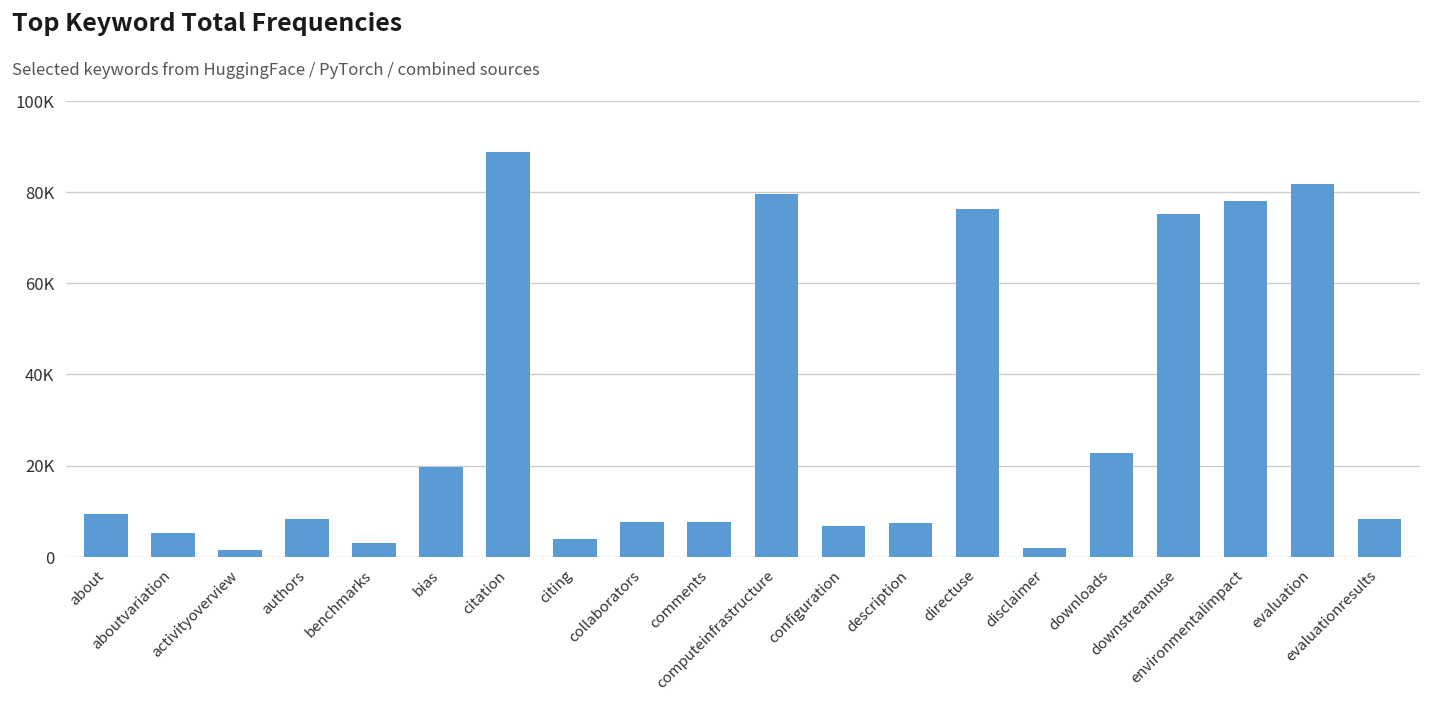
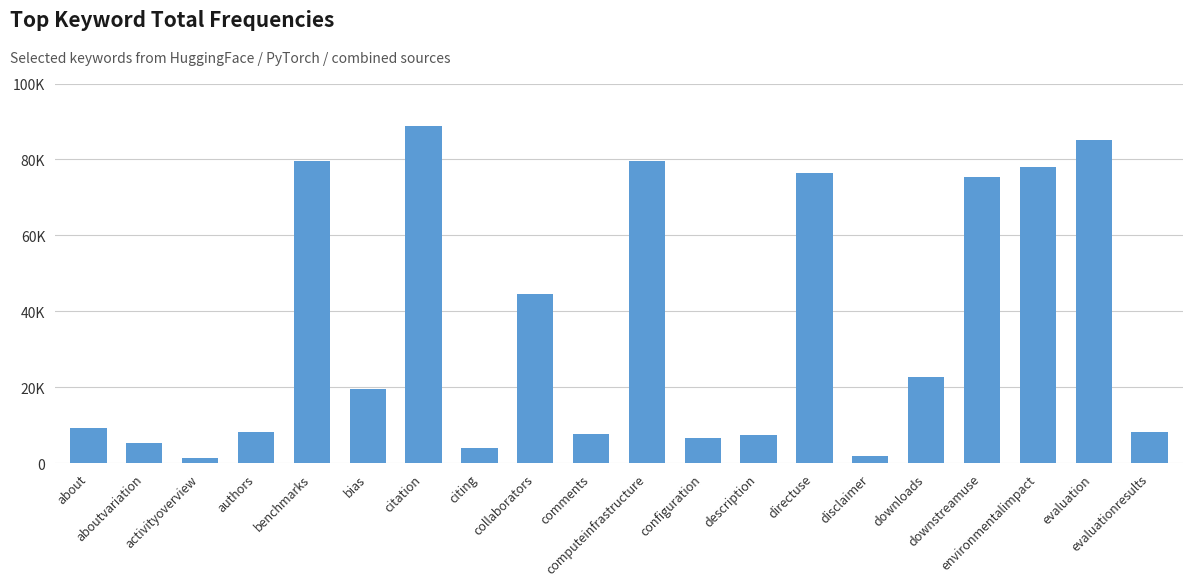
  {
    "about": 9000,
    "aboutvariation": 5000,
    "activityoverview": 1000,
    "authors": 8000,
-   "benchmarks": 3000,
+   "benchmarks": 80000,
    "bias": 20000,
    "citation": 89000,
    "citing": 4000,
-   "collaborators": 8000,
+   "collaborators": 45000,
    "comments": 8000,
    "computeinfrastructure": 80000,
    "configuration": 7000,
    "description": 7000,
    "directuse": 76000,
    "disclaimer": 2000,
    "downloads": 23000,
    "downstreamuse": 75000,
    "environmentalimpact": 78000,
-   "evaluation": 82000,
+   "evaluation": 85000,
    "evaluationresults": 8000
  }
